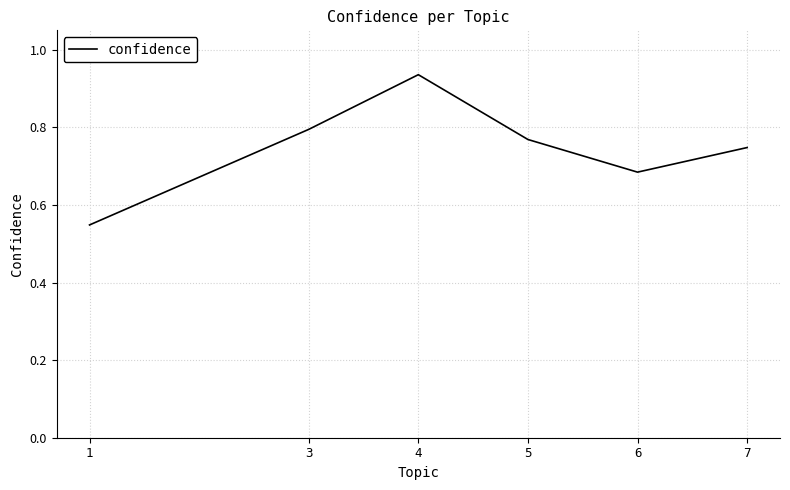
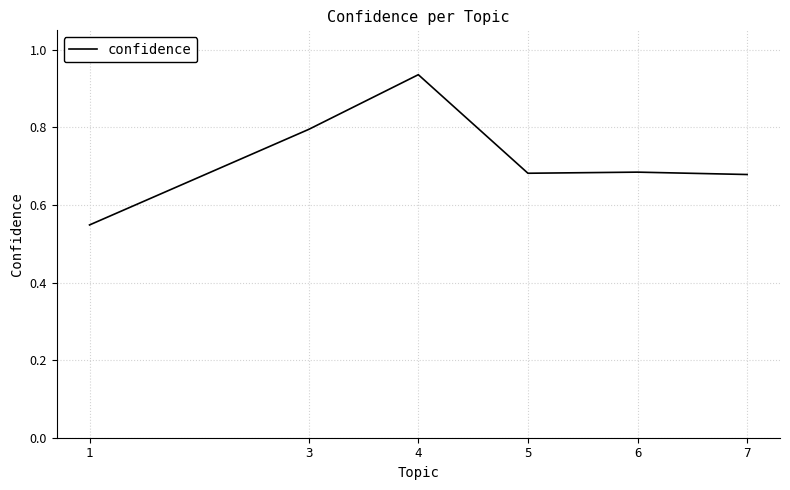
  {
    "1": 0.55,
    "3": 0.79,
    "4": 0.94,
-   "5": 0.77,
+   "5": 0.68,
    "6": 0.68,
-   "7": 0.75
+   "7": 0.68
  }
